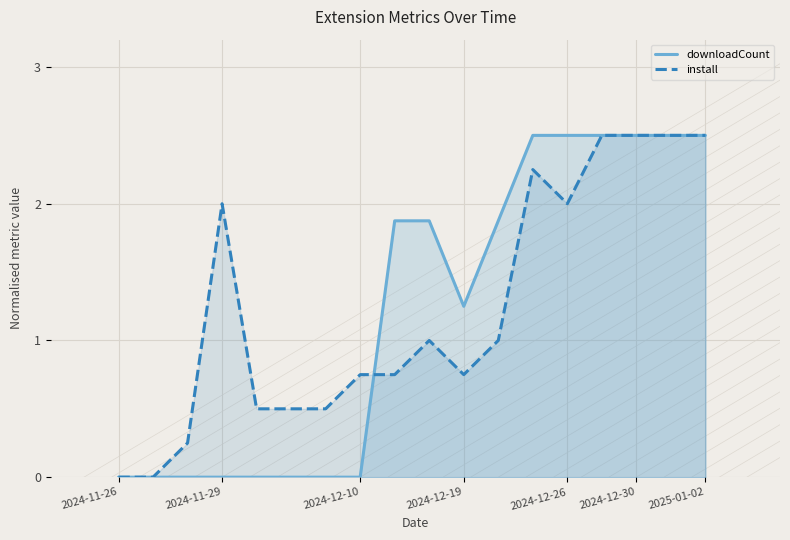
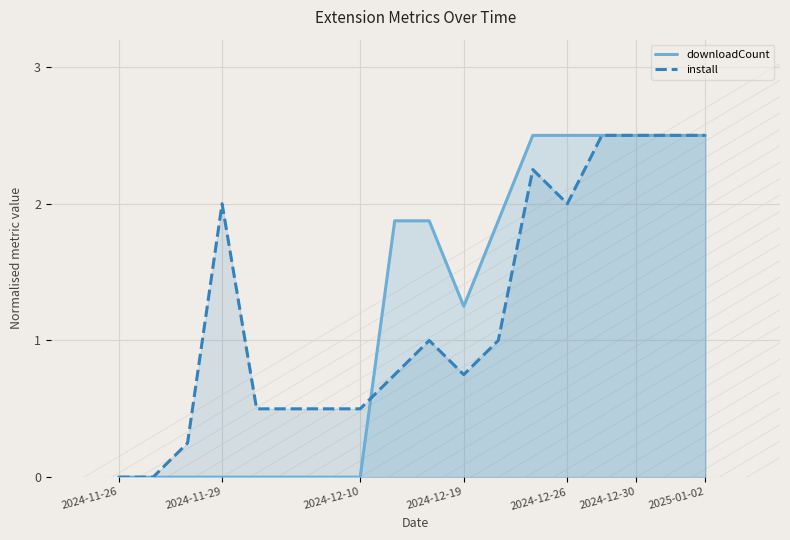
  {
    "downloadCount": {
      "2024-11-29": 0.00,
      "2024-12-10": 0.00,
      "2024-12-19": 1.25,
      "2024-12-26": 2.50
    },
    "install": {
      "2024-11-29": 2.00,
-     "2024-12-10": 0.75,
+     "2024-12-10": 0.50,
      "2024-12-19": 0.75,
      "2024-12-26": 2.00
    }
  }
